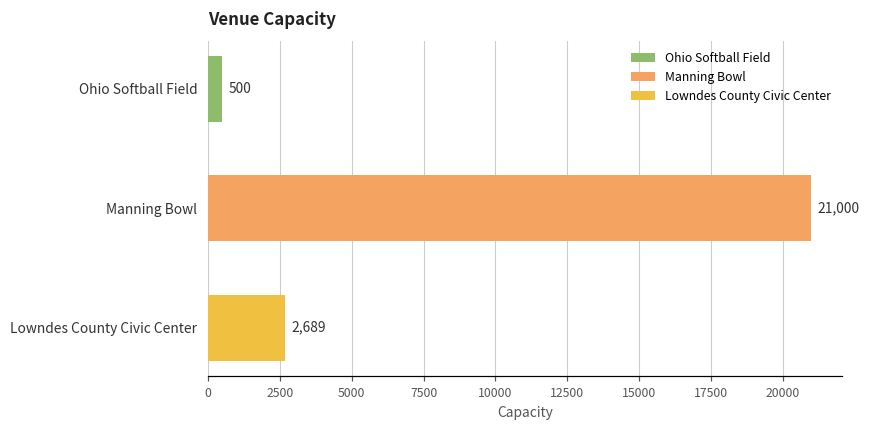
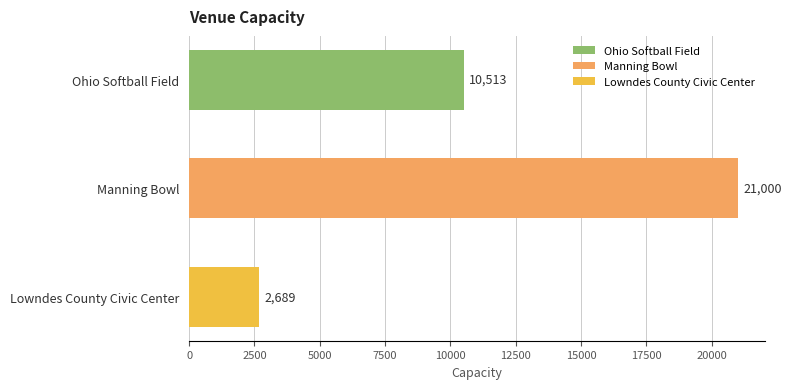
  {
-   "Ohio Softball Field": "500",
+   "Ohio Softball Field": "10,513",
    "Manning Bowl": "21,000",
    "Lowndes County Civic Center": "2,689"
  }
